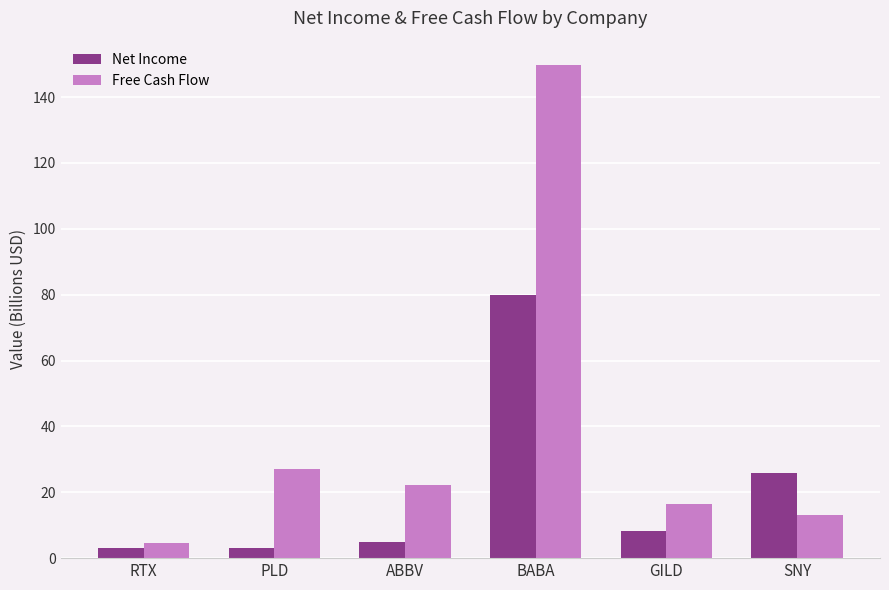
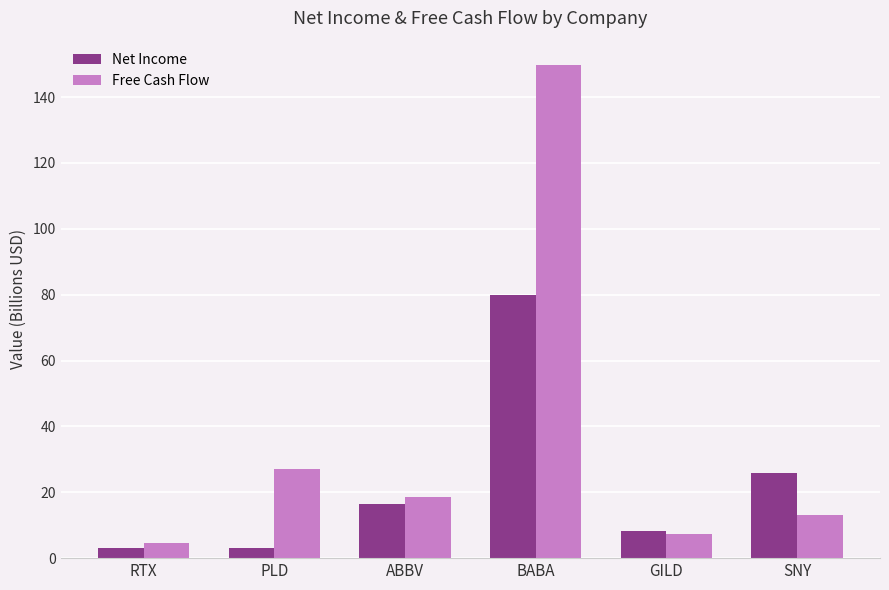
  {
    "Net Income": {
      "RTX": 3,
      "PLD": 3,
-     "ABBV": 5,
+     "ABBV": 17,
      "BABA": 80,
      "GILD": 8,
      "SNY": 26
    },
    "Free Cash Flow": {
      "RTX": 5,
      "PLD": 27,
-     "ABBV": 22,
+     "ABBV": 19,
      "BABA": 150,
-     "GILD": 16,
+     "GILD": 7,
      "SNY": 13
    }
  }
